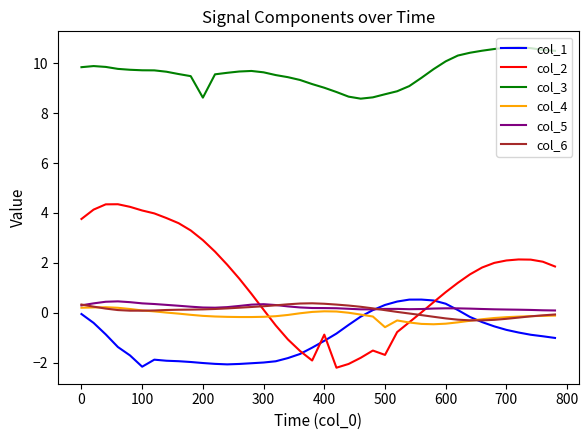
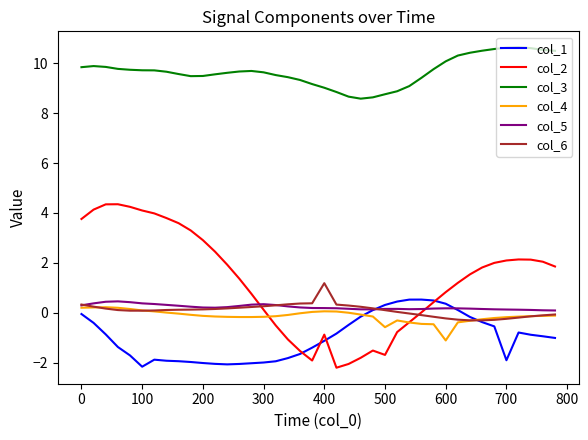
  {
    "col_1": {
      "0": 0.0,
      "100": -2.2,
      "200": -2.0,
      "300": -2.0,
      "400": -1.1,
      "500": 0.3,
      "600": 0.4,
-     "700": -0.7
+     "700": -1.9
    },
    "col_2": {
      "0": 3.8,
      "100": 4.1,
      "200": 2.9,
      "300": 0.1,
      "400": -0.9,
      "500": -1.7,
      "600": 0.8,
      "700": 2.1
    },
    "col_3": {
      "0": 9.8,
      "100": 9.7,
-     "200": 8.6,
+     "200": 9.5,
      "300": 9.6,
      "400": 9.0,
      "500": 8.8,
      "600": 10.1
    },
    "col_4": {
      "200": -0.1,
      "300": -0.2,
      "400": 0.1,
      "500": -0.6,
-     "600": -0.4
+     "600": -1.1
    },
    "col_5": {
      "100": 0.4,
      "400": 0.2,
      "600": 0.2,
      "700": 0.1
    },
    "col_6": {
-     "400": 0.4,
+     "400": 1.2,
      "600": -0.2
    }
  }
